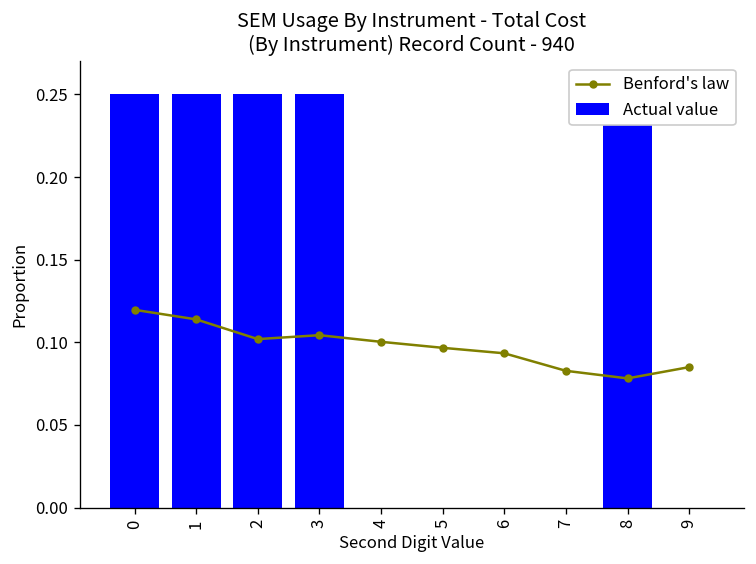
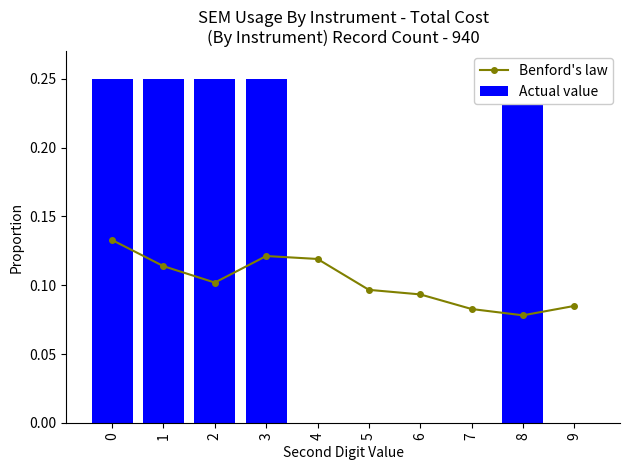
  {
    "Benford's law": {
-     "0": 0.120,
+     "0": 0.133,
      "1": 0.114,
      "2": 0.102,
-     "3": 0.104,
-     "4": 0.100,
+     "3": 0.121,
+     "4": 0.119,
      "5": 0.097,
      "6": 0.093,
      "7": 0.083,
      "8": 0.078,
      "9": 0.085
    },
    "Actual value": {
      "0": 0.250,
      "1": 0.250,
      "2": 0.250,
      "3": 0.250,
      "4": 0.000,
      "5": 0.000,
      "6": 0.000,
      "7": 0.000,
      "9": 0.000
    }
  }
